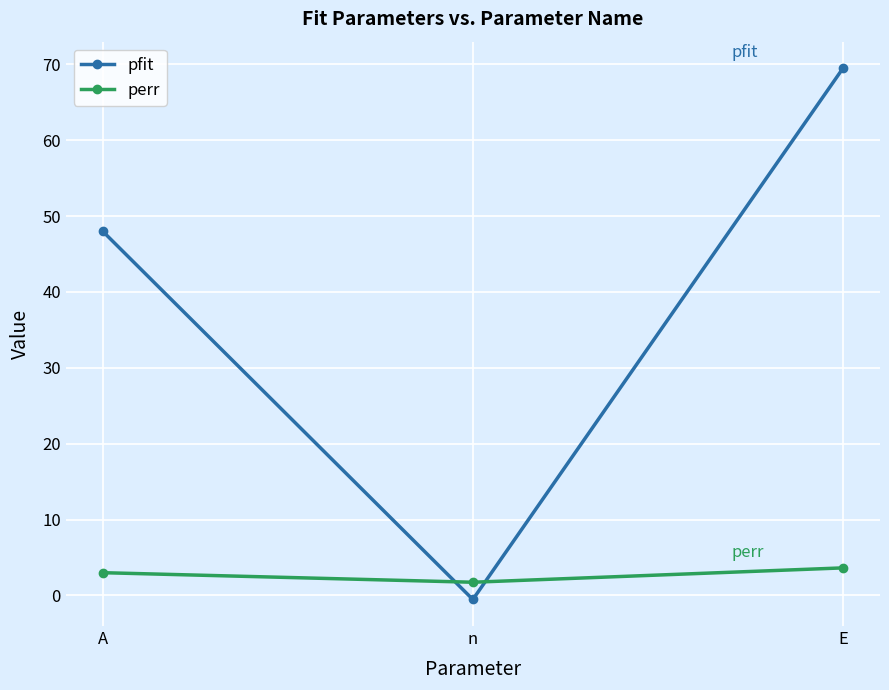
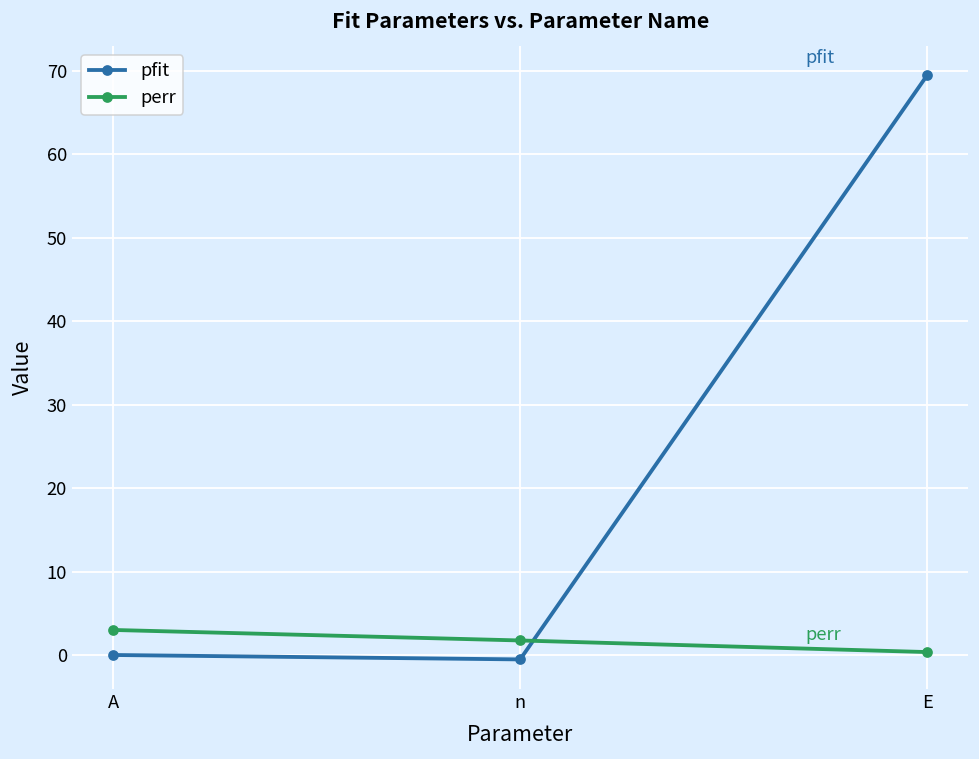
  {
    "pfit": {
-     "A": 48,
+     "A": 0,
      "n": -1,
      "E": 69
    },
    "perr": {
      "A": 3,
      "n": 2,
-     "E": 4
+     "E": 0
    }
  }
